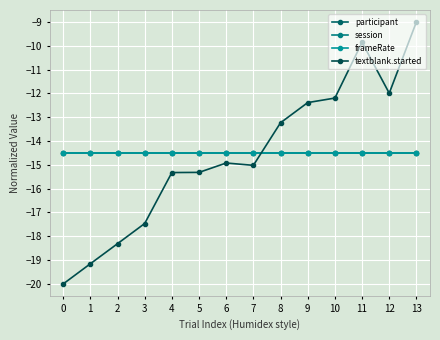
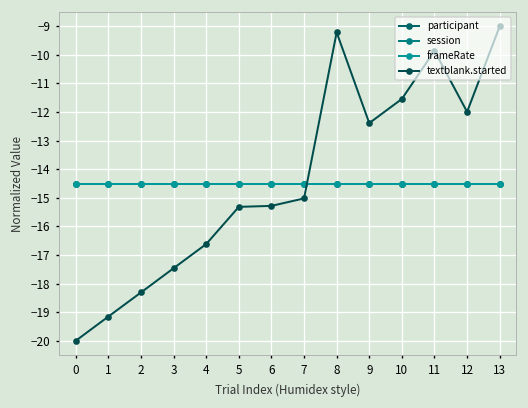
  {
    "frameRate": {
      "0": -14.5,
      "1": -14.5,
      "2": -14.5,
      "3": -14.5,
      "4": -14.5,
      "5": -14.5,
      "6": -14.5,
      "7": -14.5,
      "8": -14.5,
      "9": -14.5,
      "10": -14.5,
      "11": -14.5,
      "12": -14.5,
      "13": -14.5
    },
    "textblank.started": {
      "0": -20.0,
      "1": -19.2,
      "2": -18.3,
      "3": -17.5,
-     "4": -15.3,
+     "4": -16.6,
      "5": -15.3,
-     "6": -14.9,
+     "6": -15.3,
      "7": -15.0,
-     "8": -13.2,
+     "8": -9.2,
      "9": -12.4,
-     "10": -12.2,
+     "10": -11.5,
      "12": -12.0
    }
  }
